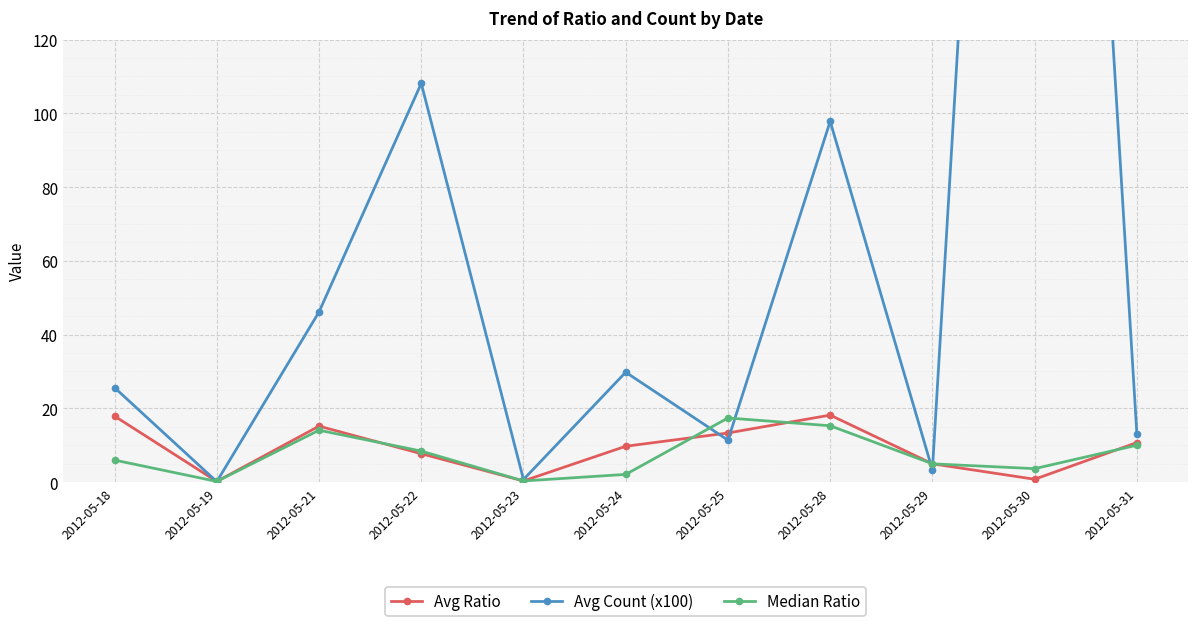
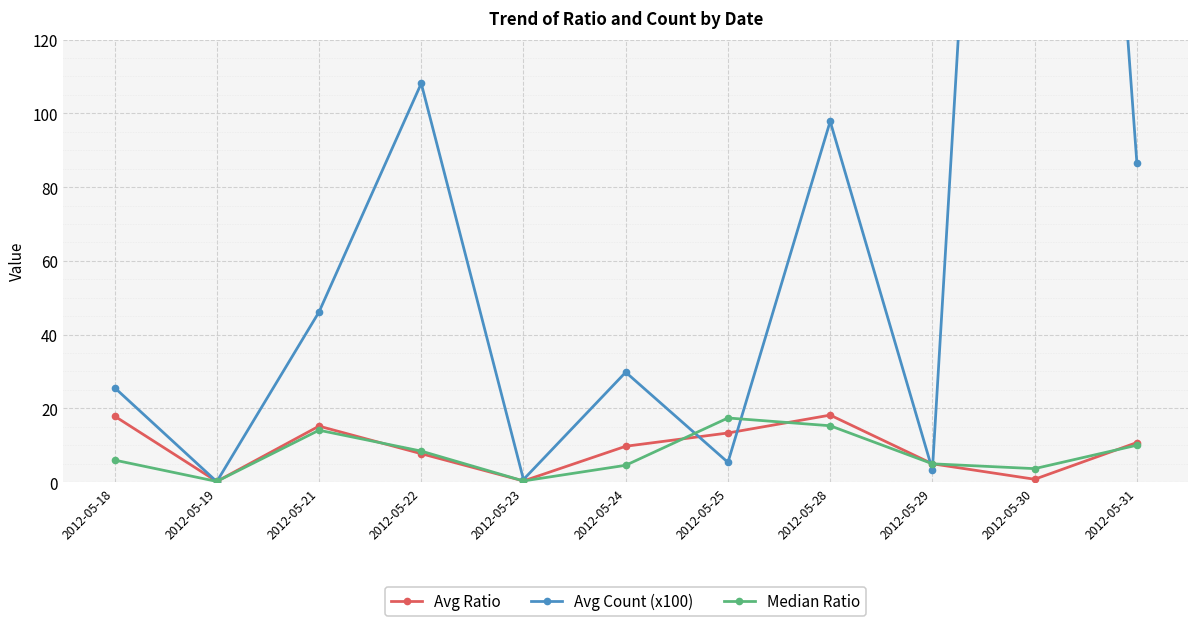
  {
    "Avg Ratio": {
      "2012-05-18": 18,
      "2012-05-21": 15,
      "2012-05-24": 10,
      "2012-05-25": 13,
      "2012-05-28": 18,
      "2012-05-30": 1
    },
    "Avg Count (x100)": {
      "2012-05-18": 26,
      "2012-05-21": 46,
      "2012-05-22": 108,
      "2012-05-24": 30,
-     "2012-05-25": 11,
+     "2012-05-25": 5,
      "2012-05-28": 98,
      "2012-05-29": 3,
-     "2012-05-31": 13
+     "2012-05-31": 87
    },
    "Median Ratio": {
      "2012-05-18": 6,
      "2012-05-21": 14,
-     "2012-05-24": 2,
+     "2012-05-24": 5,
      "2012-05-25": 17,
      "2012-05-28": 15,
      "2012-05-30": 4
    }
  }
